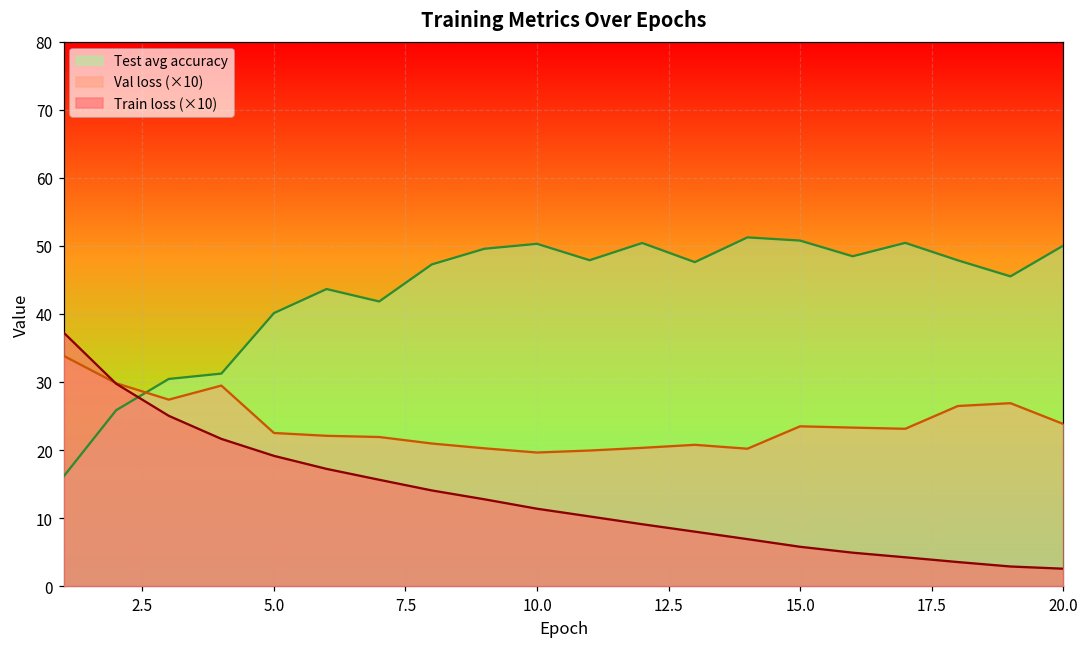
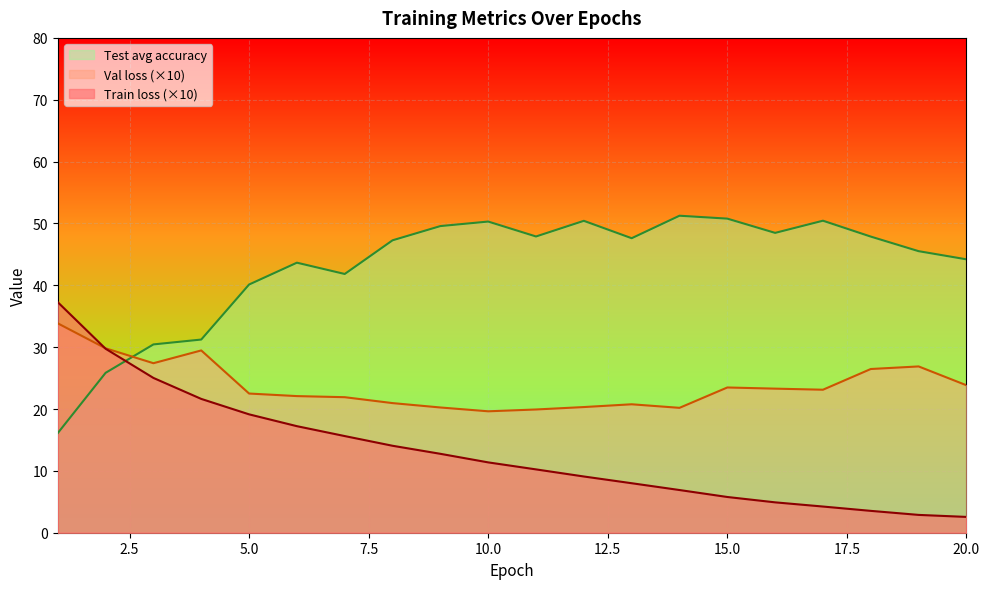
  {
    "Test avg accuracy": {
      "5.0": 40,
      "10.0": 50,
      "15.0": 51,
-     "20.0": 50
+     "20.0": 44
    }
  }
